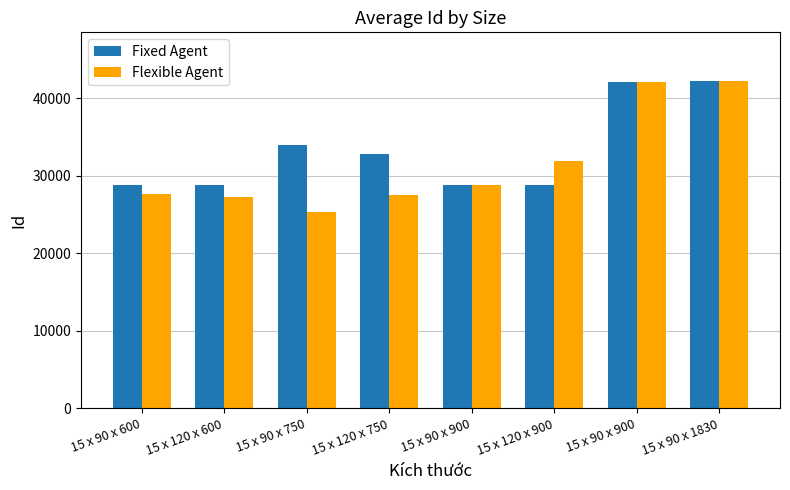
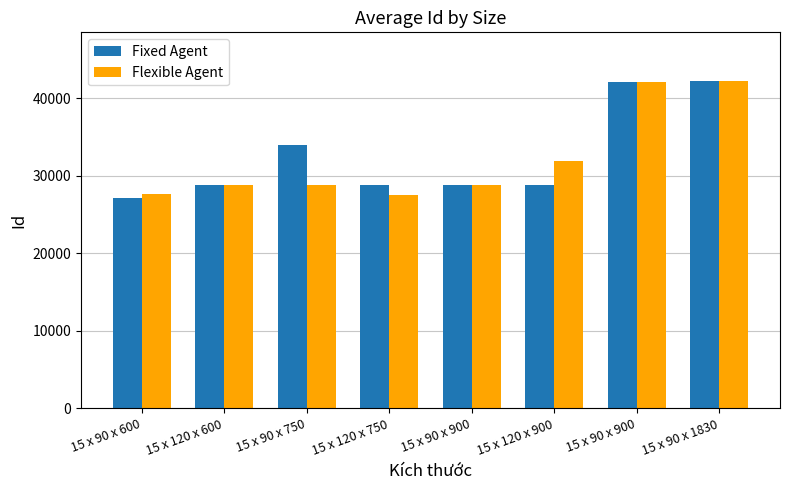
  {
    "Fixed Agent": {
-     "15 x 90 x 600": 29000,
+     "15 x 90 x 600": 27000,
      "15 x 120 x 600": 29000,
      "15 x 90 x 750": 34000,
-     "15 x 120 x 750": 33000,
+     "15 x 120 x 750": 29000,
      "15 x 120 x 900": 29000,
      "15 x 90 x 1830": 42000
    },
    "Flexible Agent": {
      "15 x 90 x 600": 28000,
-     "15 x 120 x 600": 27000,
-     "15 x 90 x 750": 25000,
+     "15 x 120 x 600": 29000,
+     "15 x 90 x 750": 29000,
      "15 x 120 x 750": 28000,
      "15 x 120 x 900": 32000,
      "15 x 90 x 1830": 42000
    }
  }
